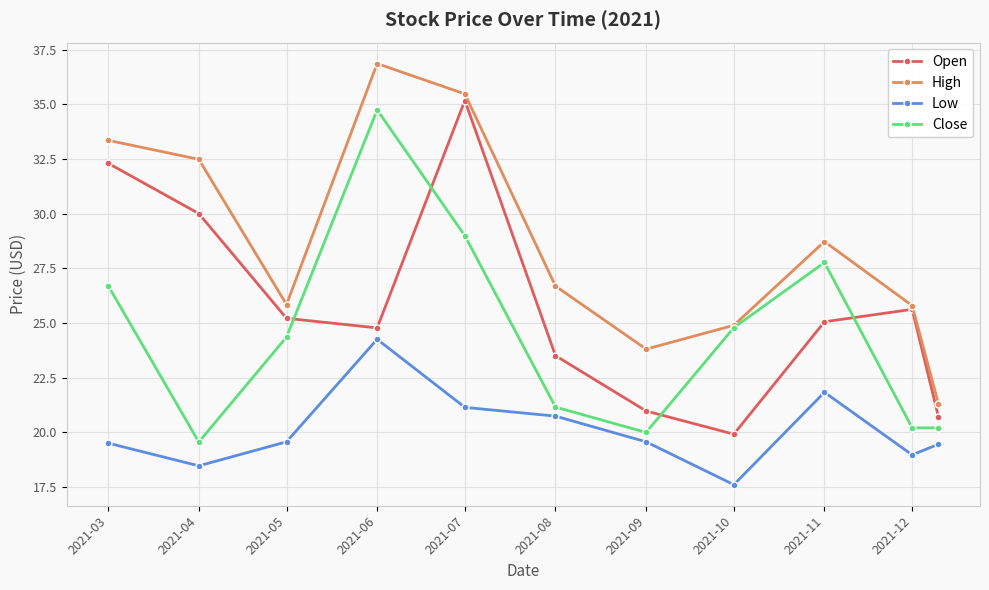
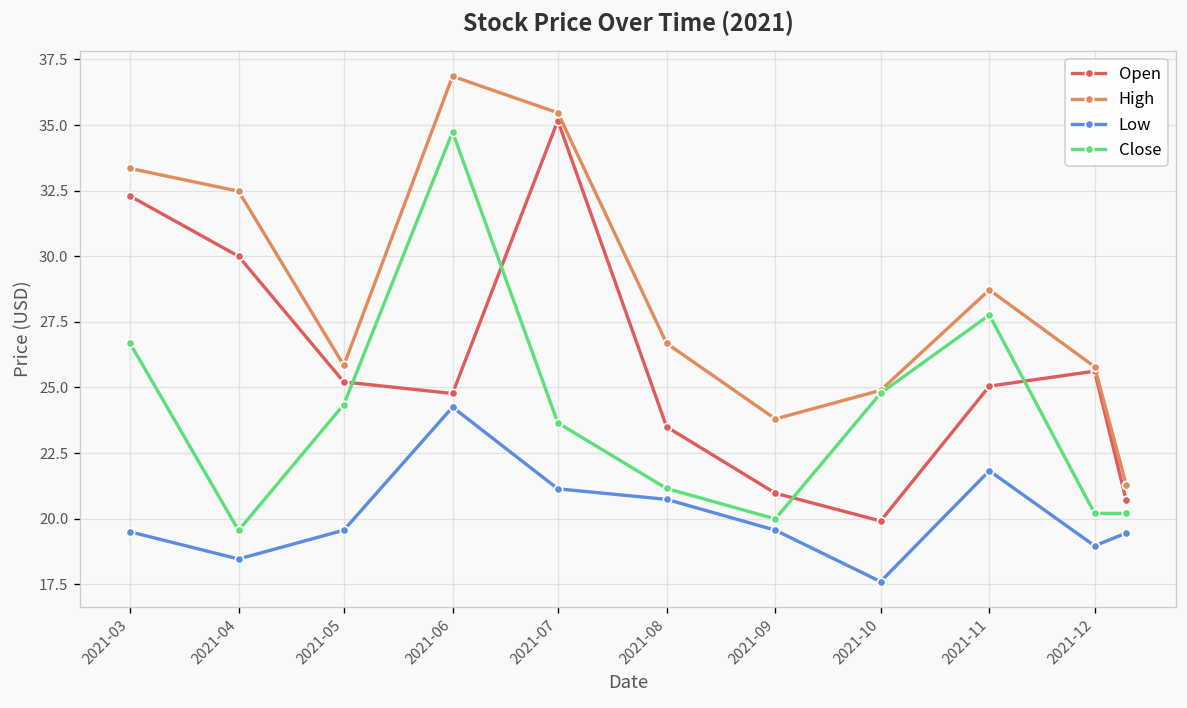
  {
    "Low": {
      "2021-03": 19.5,
      "2021-04": 18.5,
      "2021-05": 19.6,
      "2021-06": 24.3,
      "2021-07": 21.1,
      "2021-08": 20.7,
      "2021-09": 19.6,
      "2021-10": 17.6,
      "2021-11": 21.8,
      "2021-12": 19.0
    },
    "Close": {
      "2021-03": 26.7,
      "2021-04": 19.6,
      "2021-05": 24.4,
      "2021-06": 34.7,
-     "2021-07": 29.0,
+     "2021-07": 23.6,
      "2021-08": 21.1,
      "2021-09": 20.0,
      "2021-11": 27.8,
      "2021-12": 20.2
    }
  }
